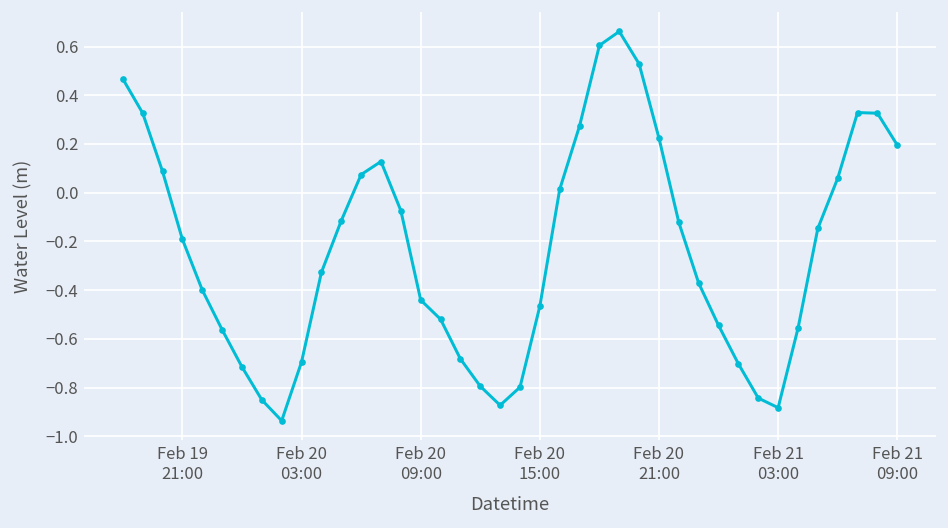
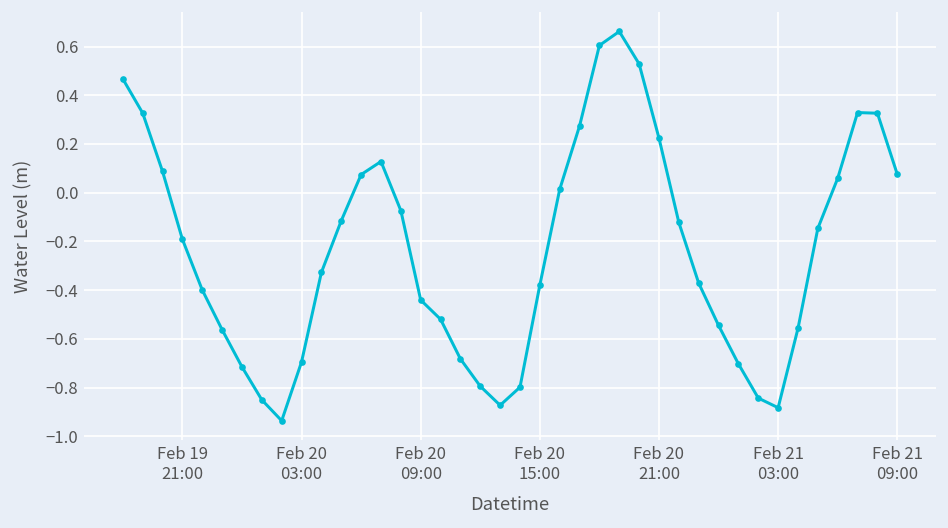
  {
    "Feb 19 21:00": -0.19,
    "Feb 20 03:00": -0.69,
    "Feb 20 09:00": -0.44,
-   "Feb 20 15:00": -0.47,
+   "Feb 20 15:00": -0.38,
    "Feb 20 21:00": 0.22,
    "Feb 21 03:00": -0.88,
-   "Feb 21 09:00": 0.20
+   "Feb 21 09:00": 0.08
  }
